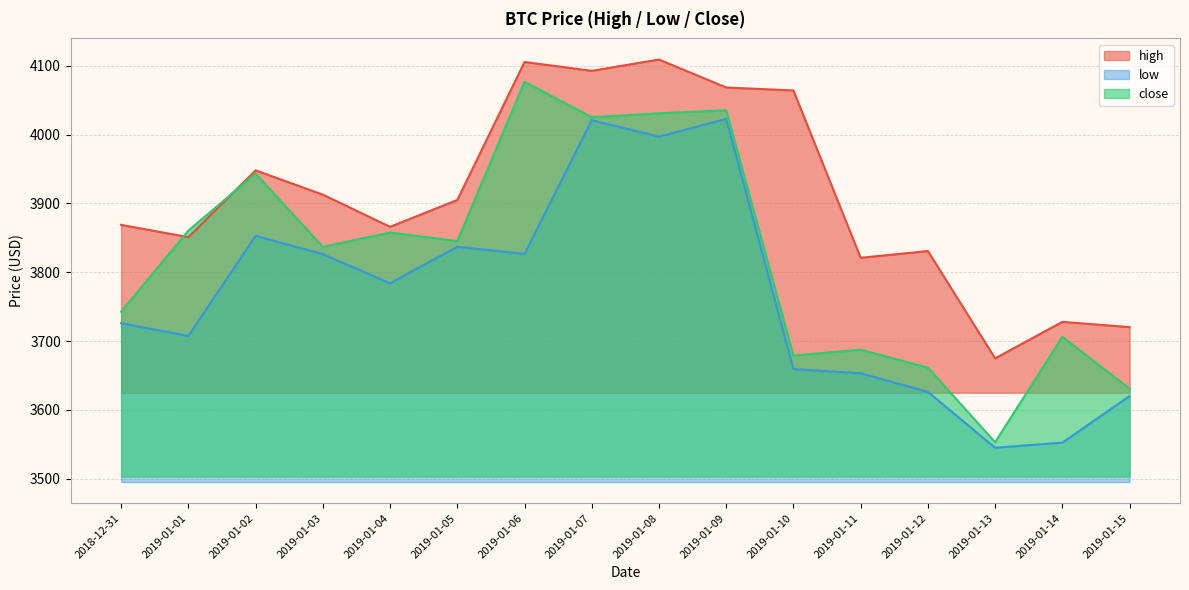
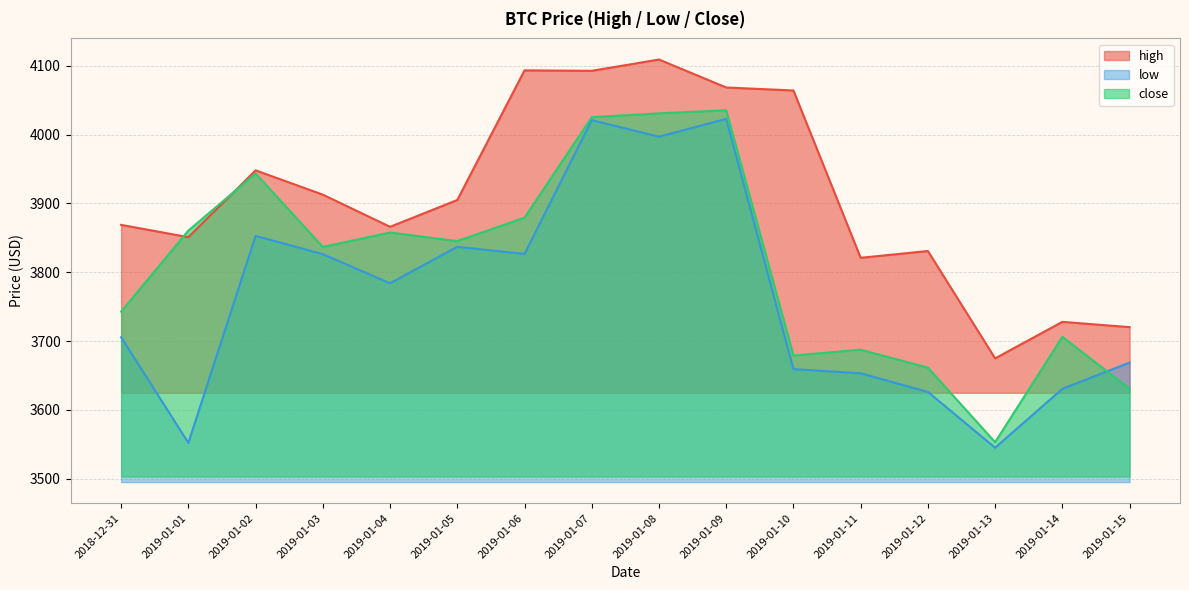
  {
    "high": {
      "2018-12-31": 3870,
      "2019-01-01": 3850,
      "2019-01-02": 3950,
      "2019-01-03": 3910,
      "2019-01-04": 3870,
      "2019-01-05": 3900,
-     "2019-01-06": 4110,
+     "2019-01-06": 4090,
      "2019-01-07": 4090,
      "2019-01-08": 4110,
      "2019-01-09": 4070,
      "2019-01-10": 4060,
      "2019-01-11": 3820,
      "2019-01-12": 3830,
      "2019-01-13": 3670,
      "2019-01-14": 3730,
      "2019-01-15": 3720
    },
    "low": {
-     "2018-12-31": 3730,
-     "2019-01-01": 3710,
+     "2018-12-31": 3710,
+     "2019-01-01": 3550,
      "2019-01-02": 3850,
      "2019-01-03": 3830,
      "2019-01-04": 3780,
      "2019-01-05": 3840,
      "2019-01-06": 3830,
      "2019-01-07": 4020,
      "2019-01-08": 4000,
      "2019-01-09": 4020,
      "2019-01-10": 3660,
      "2019-01-11": 3650,
      "2019-01-12": 3630,
      "2019-01-13": 3540,
-     "2019-01-14": 3550,
-     "2019-01-15": 3620
+     "2019-01-14": 3630,
+     "2019-01-15": 3670
    },
    "close": {
      "2018-12-31": 3740,
      "2019-01-01": 3860,
      "2019-01-02": 3940,
      "2019-01-03": 3840,
      "2019-01-04": 3860,
      "2019-01-05": 3850,
-     "2019-01-06": 4080,
+     "2019-01-06": 3880,
      "2019-01-07": 4030,
      "2019-01-08": 4030,
      "2019-01-09": 4040,
      "2019-01-10": 3680,
      "2019-01-11": 3690,
      "2019-01-12": 3660,
      "2019-01-13": 3550,
      "2019-01-14": 3710,
      "2019-01-15": 3630
    }
  }
